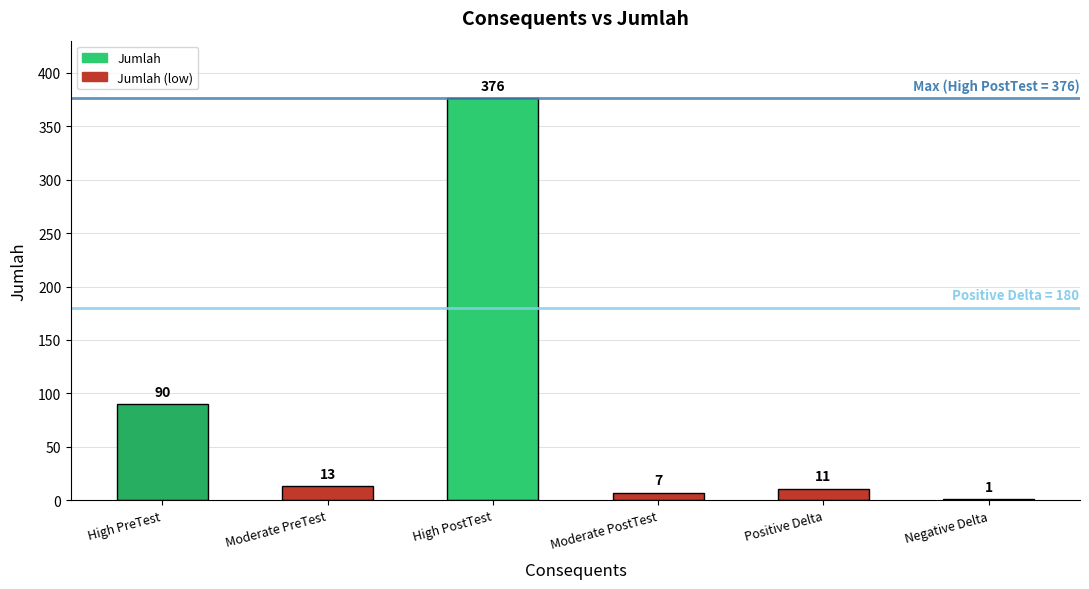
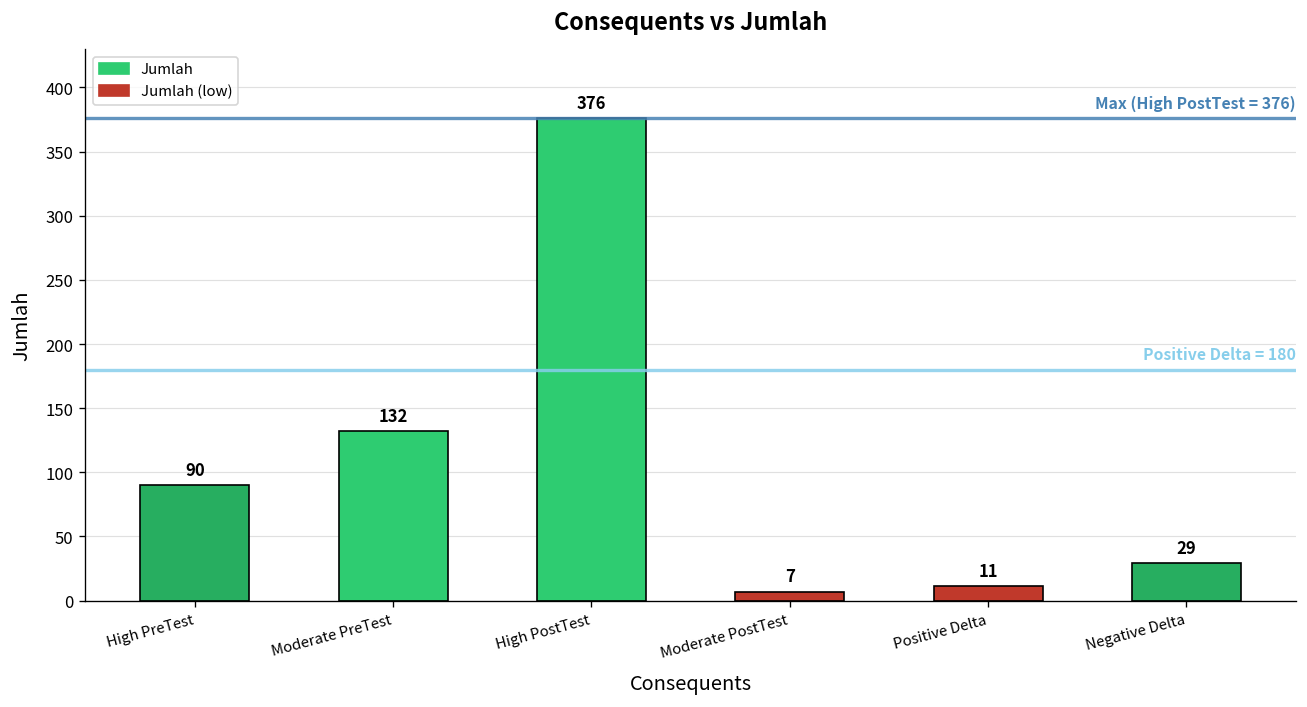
  {
    "High PreTest": 90,
-   "Moderate PreTest": 13,
+   "Moderate PreTest": 132,
    "High PostTest": 376,
    "Moderate PostTest": 7,
    "Positive Delta": 11,
-   "Negative Delta": 1
+   "Negative Delta": 29
  }
